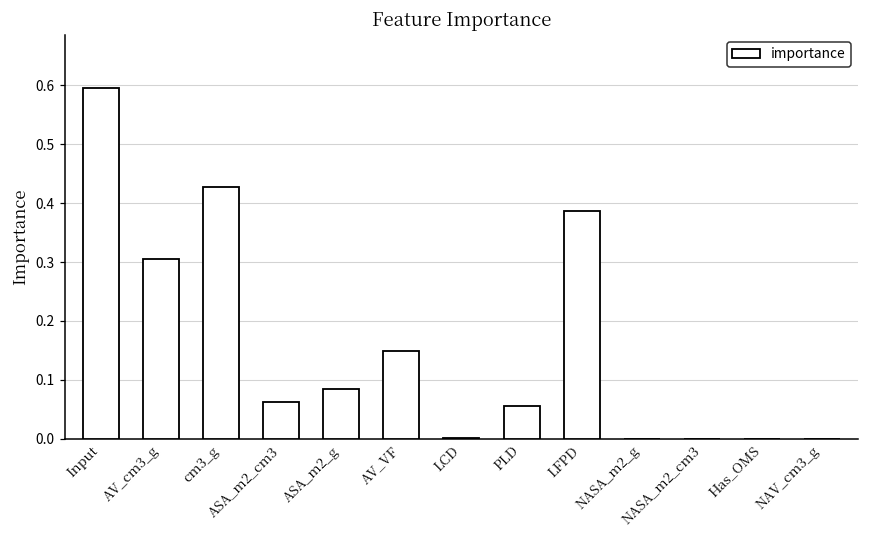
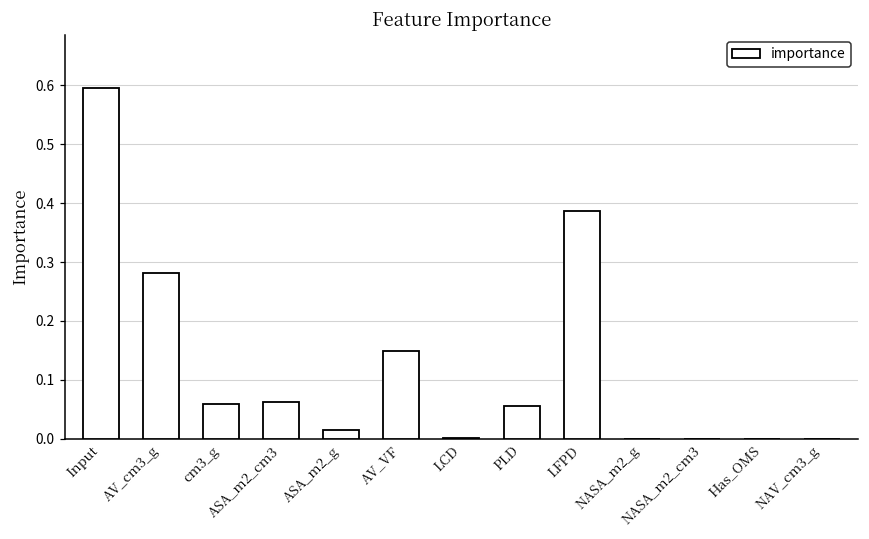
  {
    "Input": 0.60,
-   "AV_cm3_g": 0.30,
-   "cm3_g": 0.43,
+   "AV_cm3_g": 0.28,
+   "cm3_g": 0.06,
    "ASA_m2_cm3": 0.06,
-   "ASA_m2_g": 0.08,
+   "ASA_m2_g": 0.01,
    "AV_VF": 0.15,
    "PLD": 0.06,
    "LFPD": 0.39
  }
